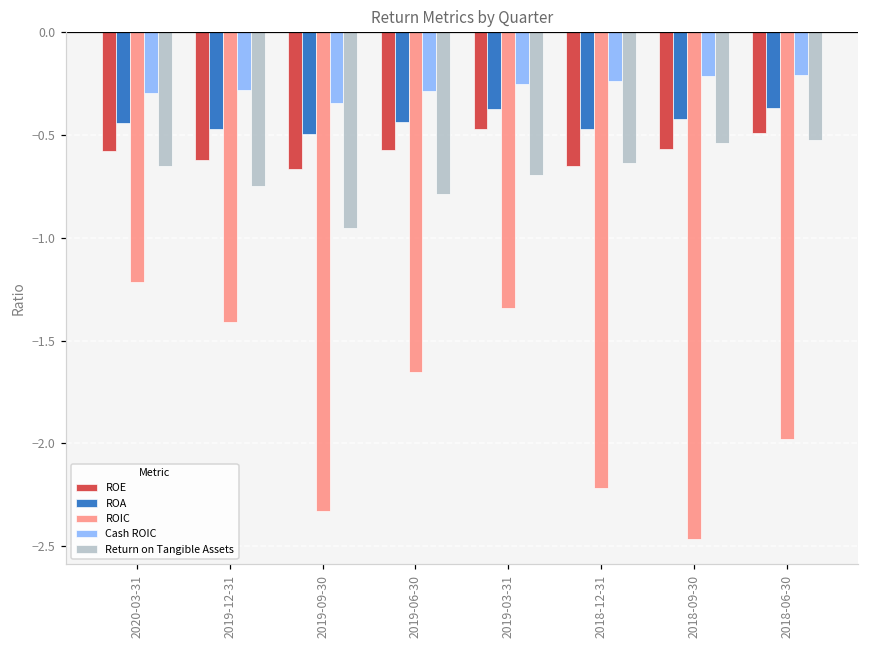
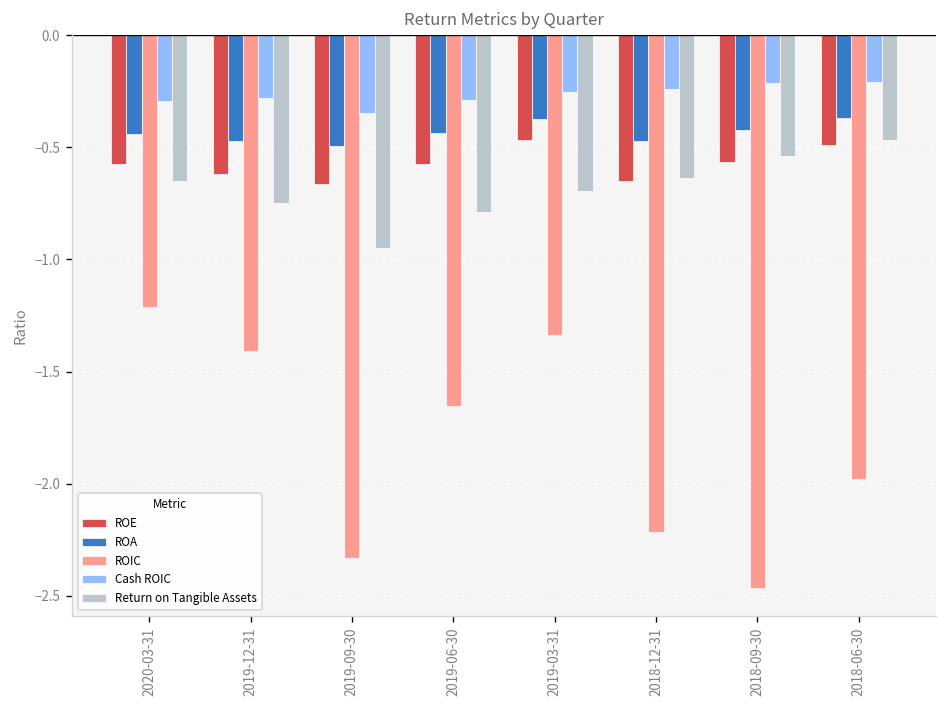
  {
    "ROE": {
      "2020-03-31": -0.58,
      "2019-12-31": -0.62,
      "2019-09-30": -0.66,
      "2019-06-30": -0.57,
      "2019-03-31": -0.47,
      "2018-12-31": -0.65,
      "2018-09-30": -0.57,
      "2018-06-30": -0.49
    },
    "ROA": {
      "2020-03-31": -0.44,
      "2019-12-31": -0.47,
      "2019-09-30": -0.49,
      "2019-06-30": -0.44,
      "2019-03-31": -0.37,
      "2018-12-31": -0.47,
      "2018-09-30": -0.42,
      "2018-06-30": -0.37
    },
    "ROIC": {
      "2020-03-31": -1.21,
      "2019-12-31": -1.41,
      "2019-09-30": -2.33,
      "2019-06-30": -1.65,
      "2019-03-31": -1.34,
      "2018-12-31": -2.22,
      "2018-09-30": -2.47,
      "2018-06-30": -1.98
    },
    "Cash ROIC": {
      "2020-03-31": -0.29,
      "2019-12-31": -0.28,
      "2019-09-30": -0.35,
      "2019-06-30": -0.29,
      "2019-03-31": -0.25,
      "2018-12-31": -0.24,
      "2018-09-30": -0.21,
      "2018-06-30": -0.21
    },
    "Return on Tangible Assets": {
      "2020-03-31": -0.65,
      "2019-12-31": -0.75,
      "2019-09-30": -0.95,
      "2019-06-30": -0.79,
      "2019-03-31": -0.70,
      "2018-12-31": -0.64,
      "2018-09-30": -0.54,
-     "2018-06-30": -0.53
+     "2018-06-30": -0.47
    }
  }
